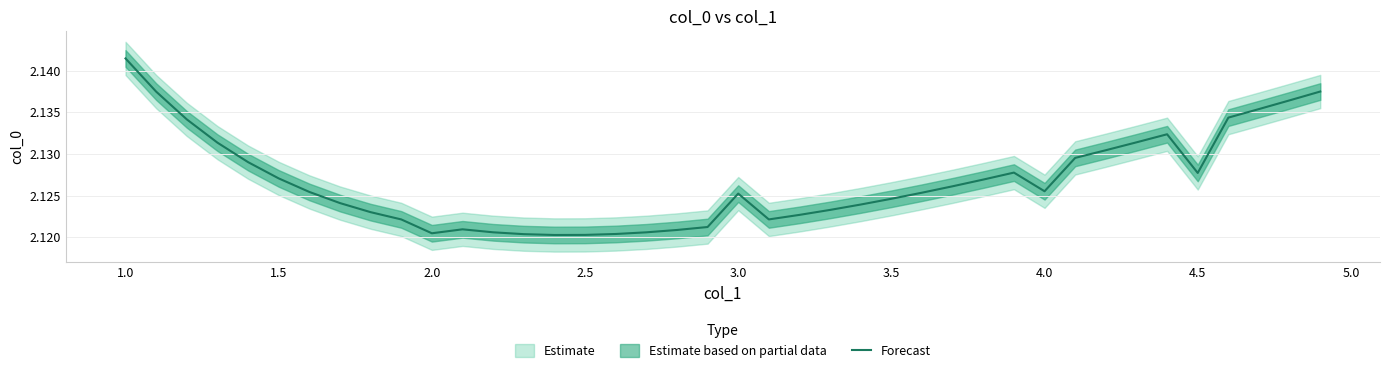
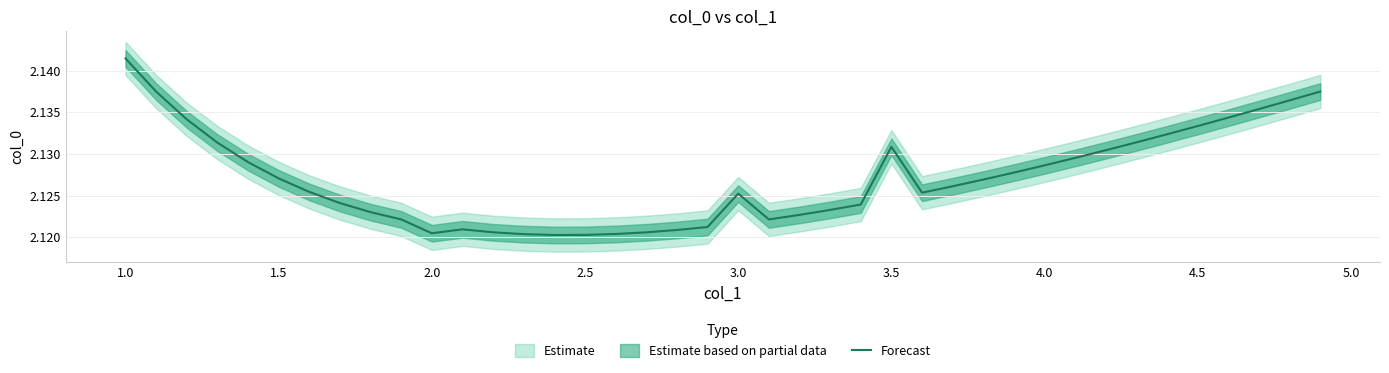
  {
    "Forecast": {
      "1.0": 2.141,
      "1.5": 2.127,
      "2.0": 2.120,
      "2.5": 2.120,
      "3.0": 2.125,
-     "3.5": 2.125,
-     "4.0": 2.126,
-     "4.5": 2.128
+     "3.5": 2.131,
+     "4.0": 2.129,
+     "4.5": 2.133
    }
  }
